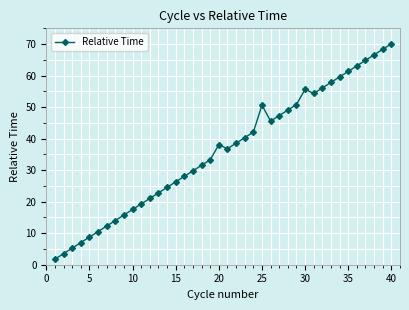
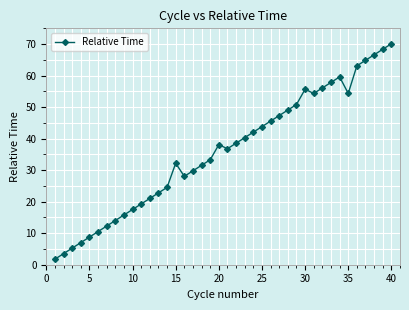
  {
    "5": 9,
    "10": 18,
-   "15": 26,
+   "15": 32,
    "20": 38,
-   "25": 51,
+   "25": 44,
    "30": 56,
-   "35": 61,
+   "35": 54,
    "40": 70
  }
